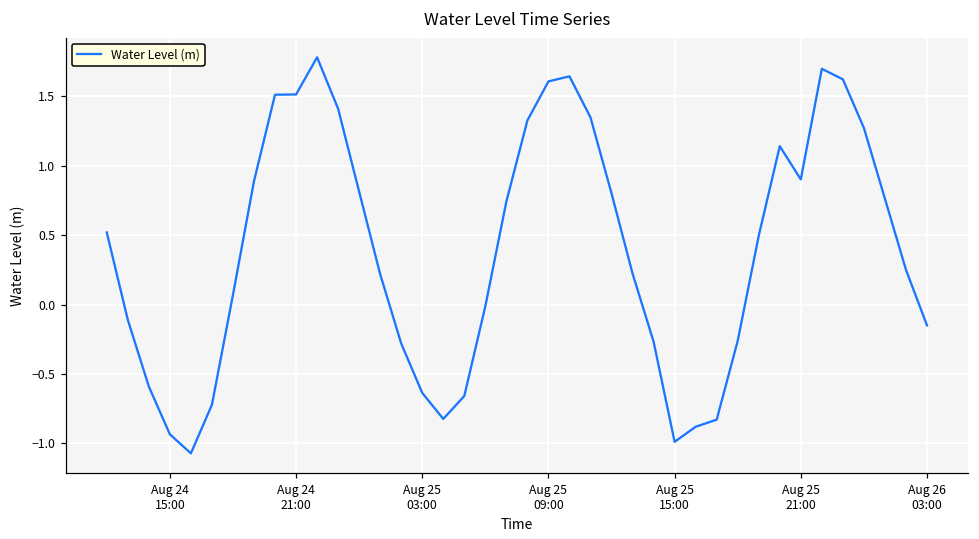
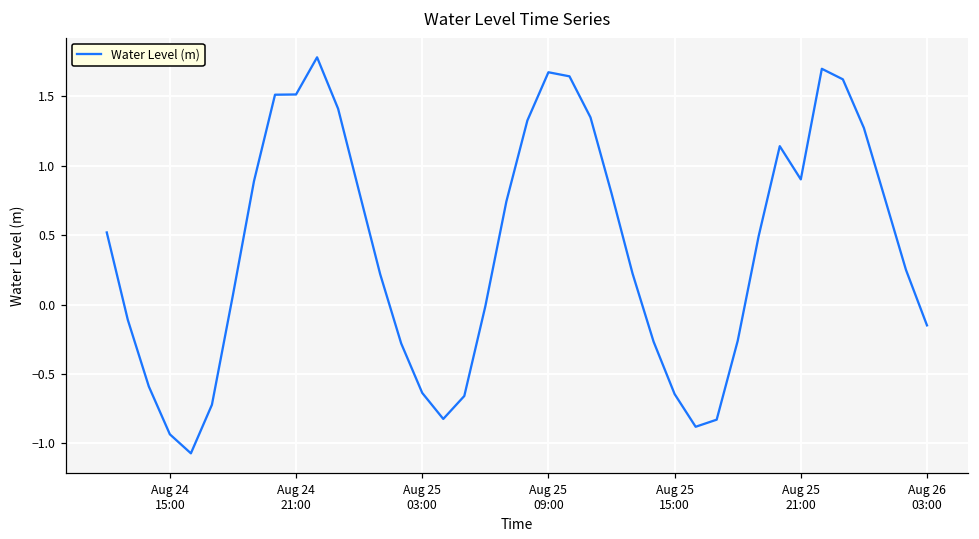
  {
    "Aug 24 15:00": -0.94,
    "Aug 24 21:00": 1.51,
    "Aug 25 03:00": -0.64,
-   "Aug 25 09:00": 1.61,
-   "Aug 25 15:00": -0.99,
+   "Aug 25 09:00": 1.67,
+   "Aug 25 15:00": -0.65,
    "Aug 25 21:00": 0.90,
    "Aug 26 03:00": -0.15
  }
